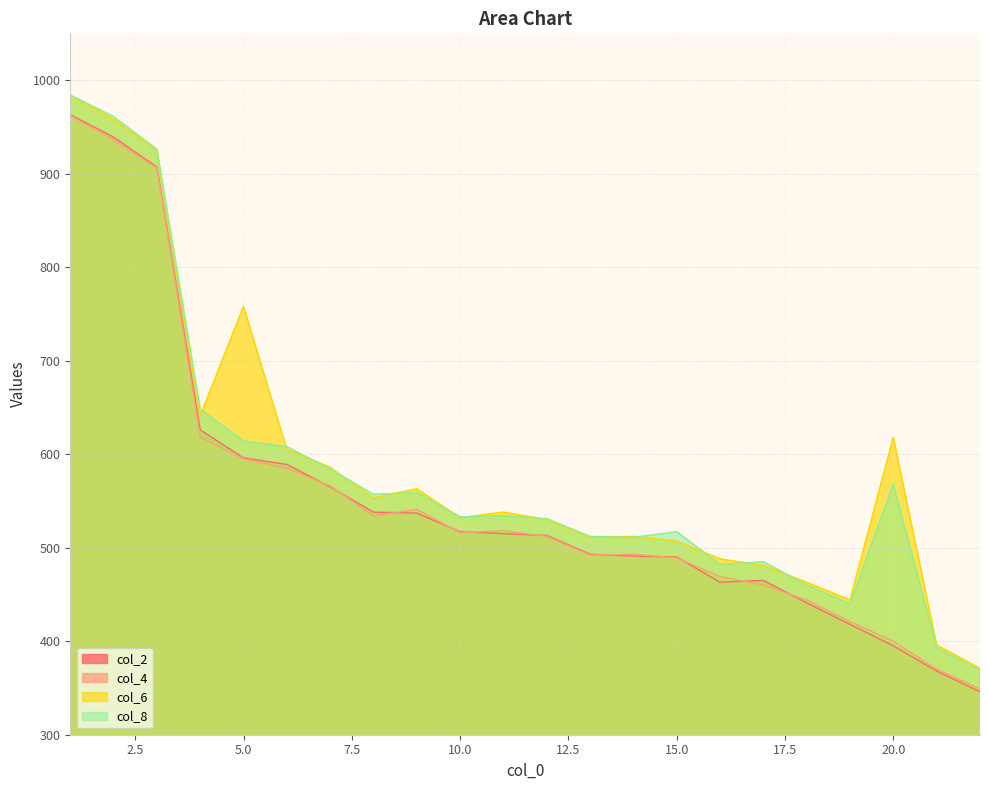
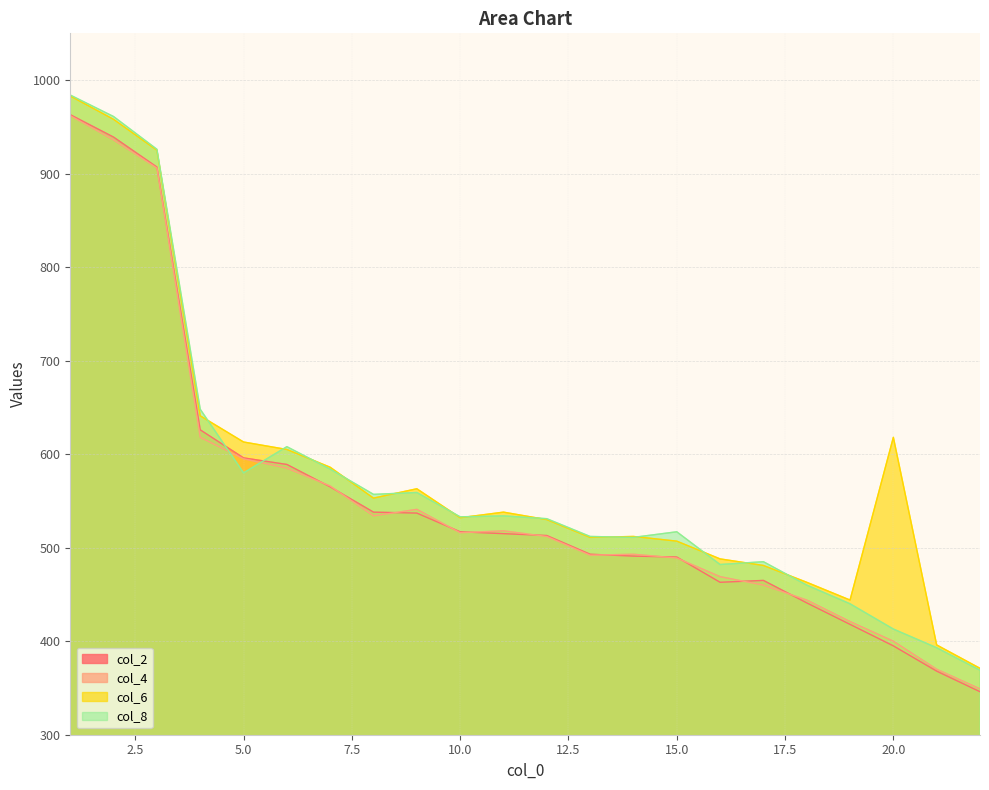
  {
    "col_6": {
-     "5.0": 760,
+     "5.0": 610,
      "15.0": 510,
      "20.0": 620
    },
    "col_8": {
-     "5.0": 610,
+     "5.0": 580,
      "15.0": 520,
-     "20.0": 570
+     "20.0": 410
    }
  }
